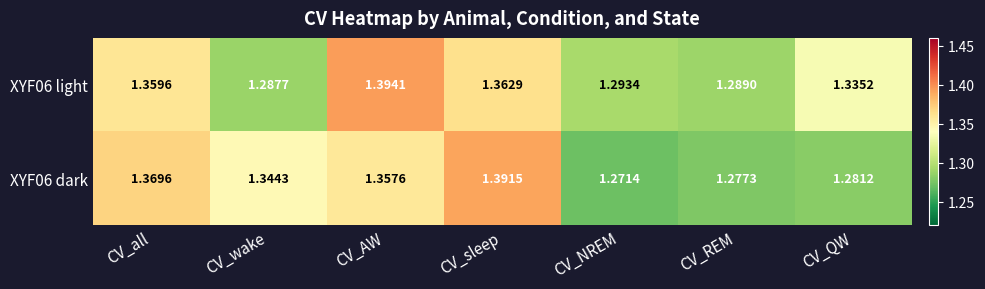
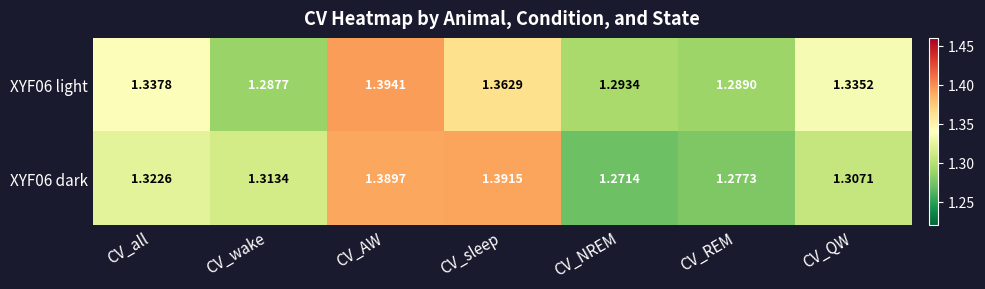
  {
    "XYF06 light": {
-     "CV_all": 1.3596,
+     "CV_all": 1.3378,
      "CV_wake": 1.2877,
      "CV_AW": 1.3941,
      "CV_sleep": 1.3629,
      "CV_NREM": 1.2934,
      "CV_REM": 1.2890,
      "CV_QW": 1.3352
    },
    "XYF06 dark": {
-     "CV_all": 1.3696,
-     "CV_wake": 1.3443,
-     "CV_AW": 1.3576,
+     "CV_all": 1.3226,
+     "CV_wake": 1.3134,
+     "CV_AW": 1.3897,
      "CV_sleep": 1.3915,
      "CV_NREM": 1.2714,
      "CV_REM": 1.2773,
-     "CV_QW": 1.2812
+     "CV_QW": 1.3071
    }
  }
